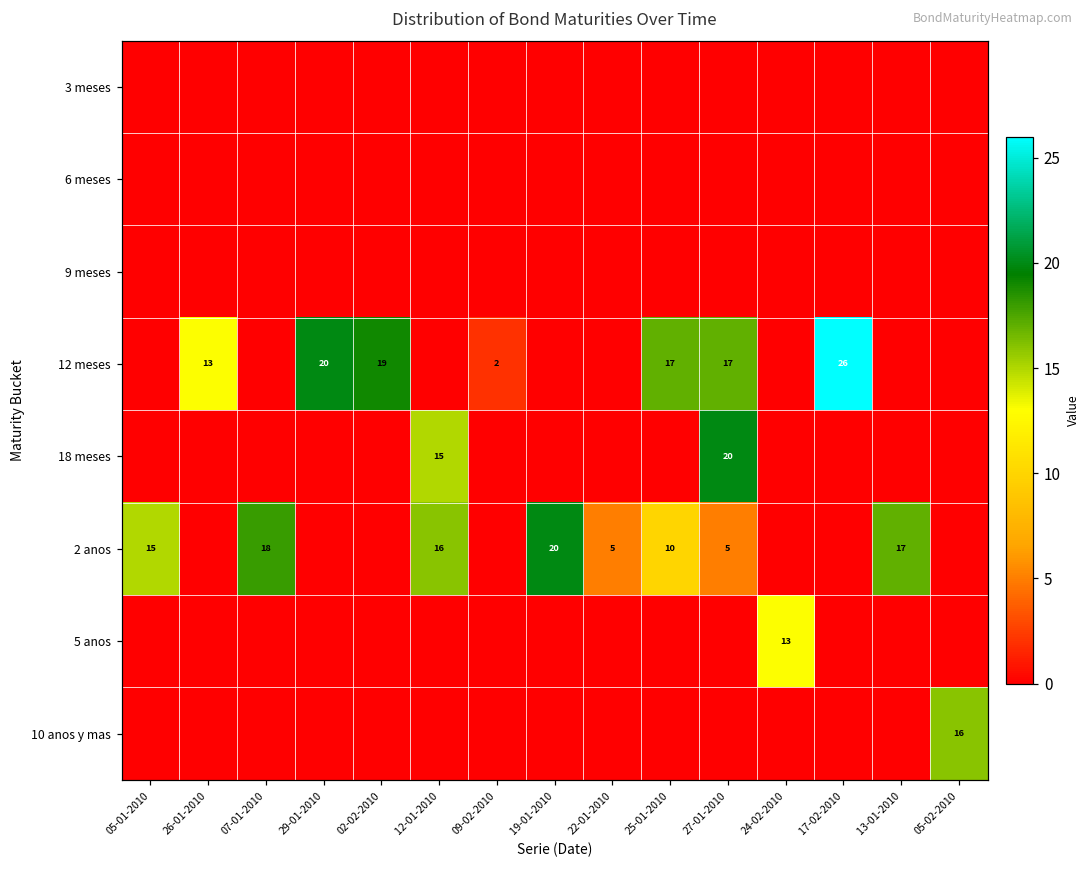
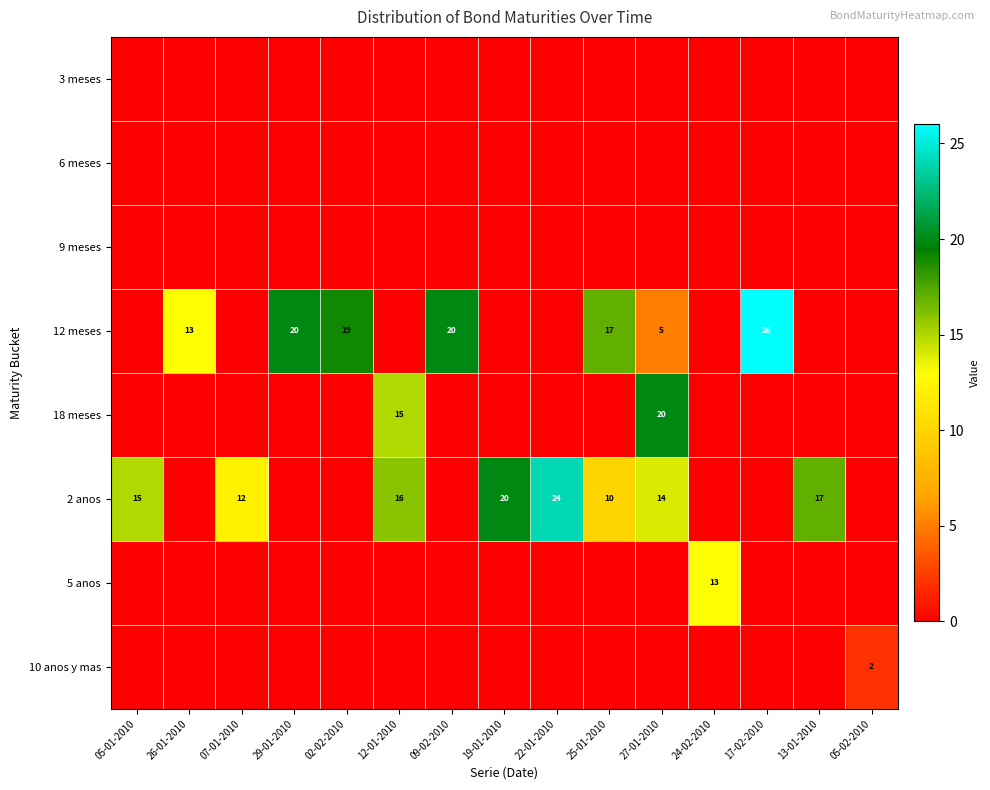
  {
    "12 meses": {
      "26-01-2010": 13,
      "29-01-2010": 20,
      "02-02-2010": 19,
-     "09-02-2010": 2,
+     "09-02-2010": 20,
      "25-01-2010": 17,
-     "27-01-2010": 17,
+     "27-01-2010": 5,
      "17-02-2010": 26
    },
    "18 meses": {
      "12-01-2010": 15,
      "27-01-2010": 20
    },
    "2 anos": {
      "05-01-2010": 15,
-     "07-01-2010": 18,
+     "07-01-2010": 12,
      "12-01-2010": 16,
      "19-01-2010": 20,
-     "22-01-2010": 5,
+     "22-01-2010": 24,
      "25-01-2010": 10,
-     "27-01-2010": 5,
+     "27-01-2010": 14,
      "13-01-2010": 17
    },
    "5 anos": {
      "24-02-2010": 13
    },
    "10 anos y mas": {
-     "05-02-2010": 16
+     "05-02-2010": 2
    }
  }
